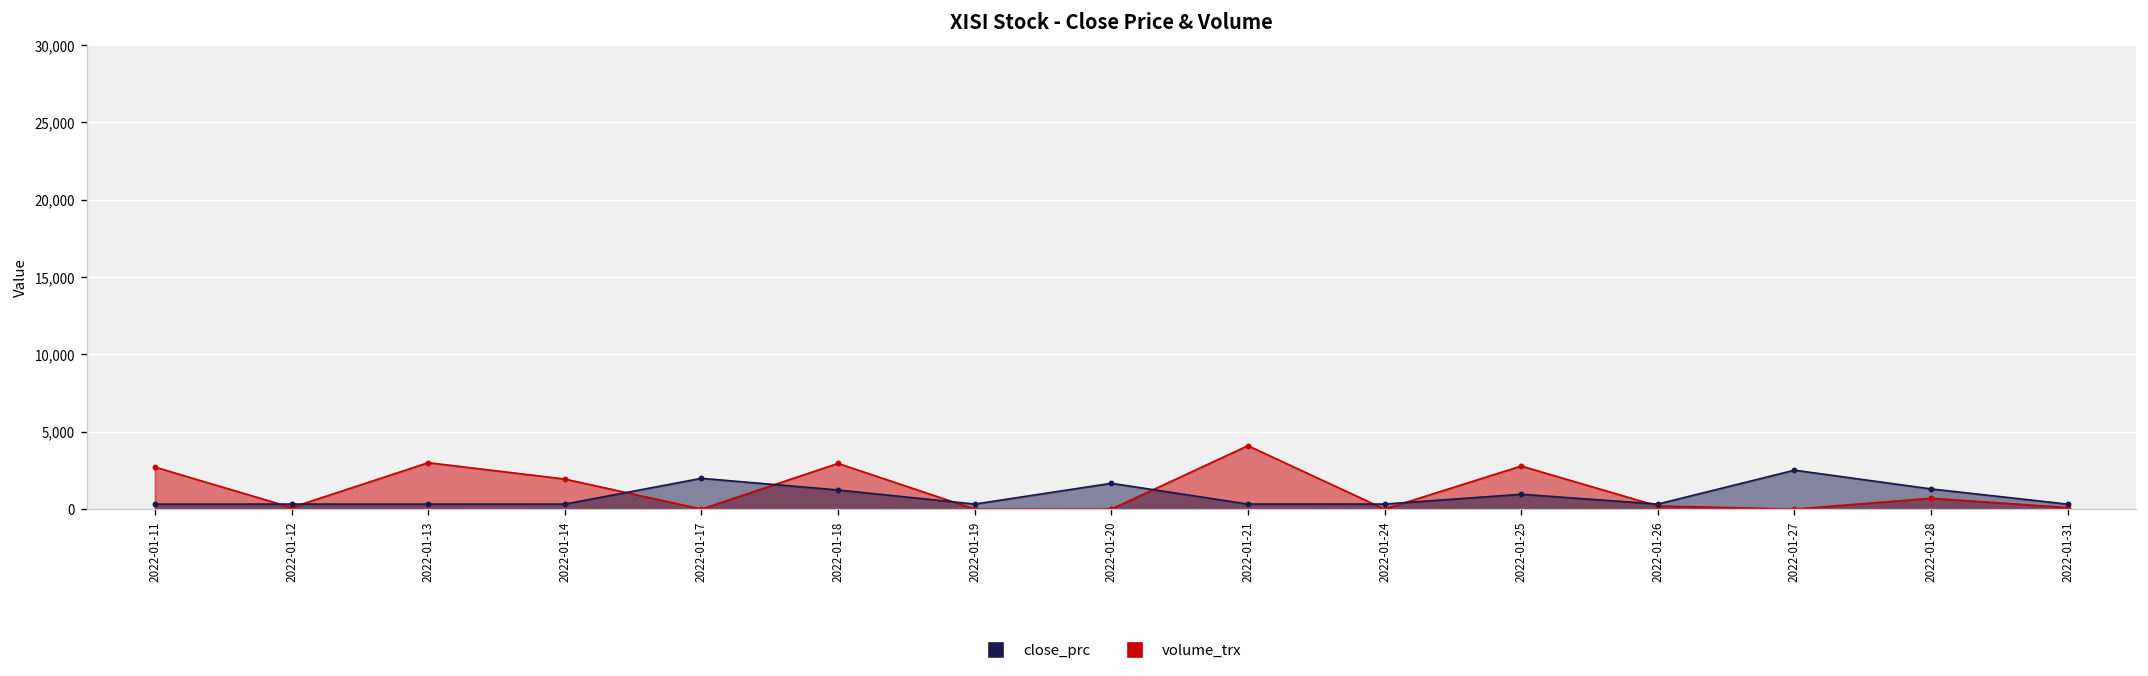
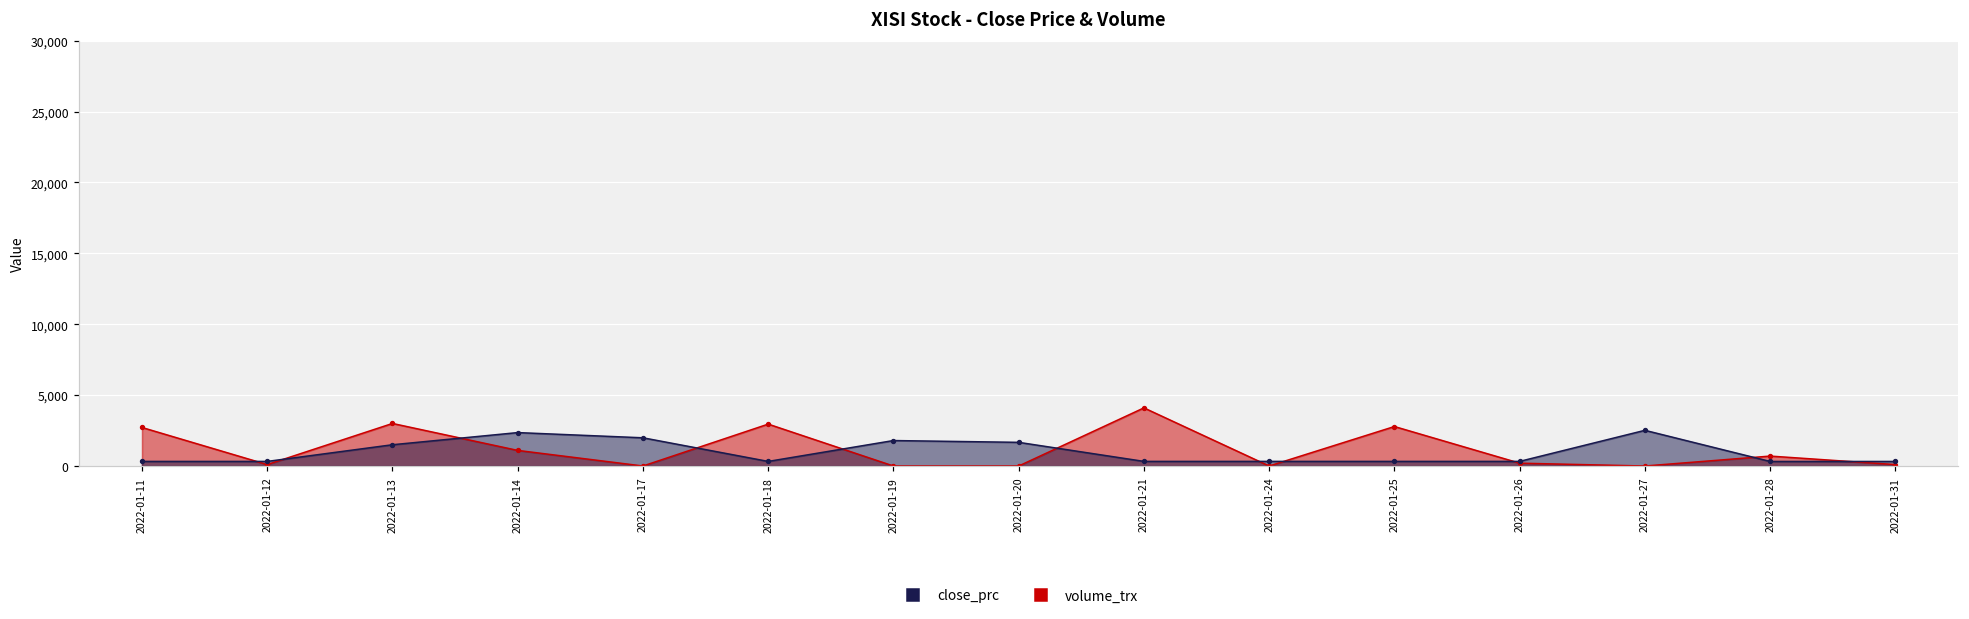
  {
    "volume_trx": {
      "2022-01-11": "2,700",
      "2022-01-12": "100",
      "2022-01-13": "3,000",
-     "2022-01-14": "1,900",
+     "2022-01-14": "1,100",
      "2022-01-17": "0",
      "2022-01-18": "3,000",
      "2022-01-19": "0",
      "2022-01-20": "0",
      "2022-01-21": "4,100",
      "2022-01-24": "0",
      "2022-01-25": "2,800",
      "2022-01-27": "0",
      "2022-01-28": "700",
      "2022-01-31": "100"
    },
    "close_prc": {
      "2022-01-11": "300",
      "2022-01-12": "300",
-     "2022-01-13": "300",
-     "2022-01-14": "300",
+     "2022-01-13": "1,500",
+     "2022-01-14": "2,400",
      "2022-01-17": "2,000",
-     "2022-01-18": "1,200",
-     "2022-01-19": "300",
+     "2022-01-18": "300",
+     "2022-01-19": "1,800",
      "2022-01-20": "1,700",
      "2022-01-21": "300",
      "2022-01-24": "300",
-     "2022-01-25": "1,000",
+     "2022-01-25": "300",
      "2022-01-27": "2,500",
-     "2022-01-28": "1,300",
+     "2022-01-28": "300",
      "2022-01-31": "300"
    }
  }
